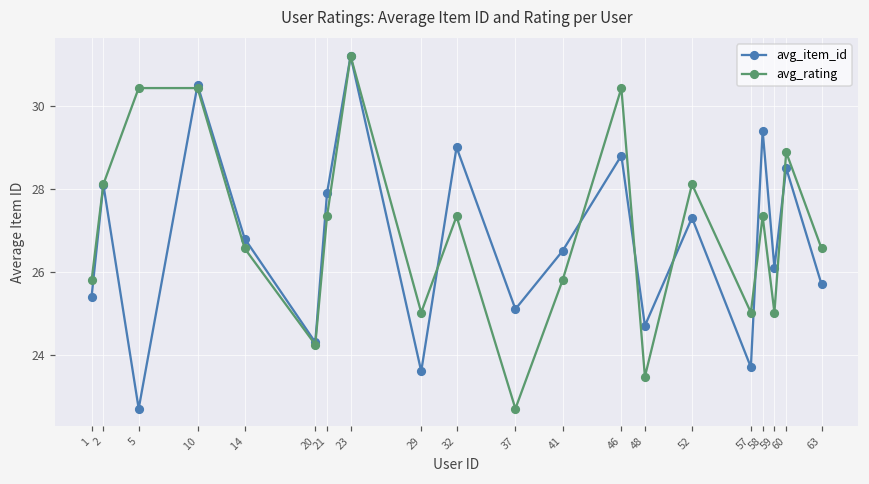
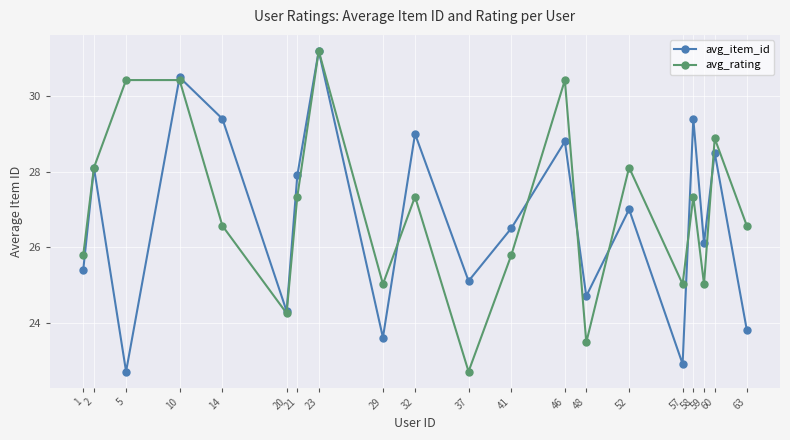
  {
    "avg_item_id": {
      "1": 25.4,
      "5": 22.7,
      "10": 30.5,
-     "14": 26.8,
+     "14": 29.4,
      "21": 27.9,
      "29": 23.6,
      "32": 29.0,
      "37": 25.1,
      "41": 26.5,
      "46": 28.8,
      "48": 24.7,
-     "52": 27.3,
-     "57": 23.7,
+     "52": 27.0,
+     "57": 22.9,
      "58": 29.4,
      "59": 26.1,
      "60": 28.5,
-     "63": 25.7
+     "63": 23.8
    },
    "avg_rating": {
      "1": 25.8,
      "5": 30.4,
      "10": 30.4,
      "14": 26.6,
      "21": 27.3,
      "29": 25.0,
      "32": 27.3,
      "37": 22.7,
      "41": 25.8,
      "46": 30.4,
      "48": 23.5,
      "52": 28.1,
      "57": 25.0,
      "58": 27.3,
      "59": 25.0,
      "60": 28.9,
      "63": 26.6
    }
  }
